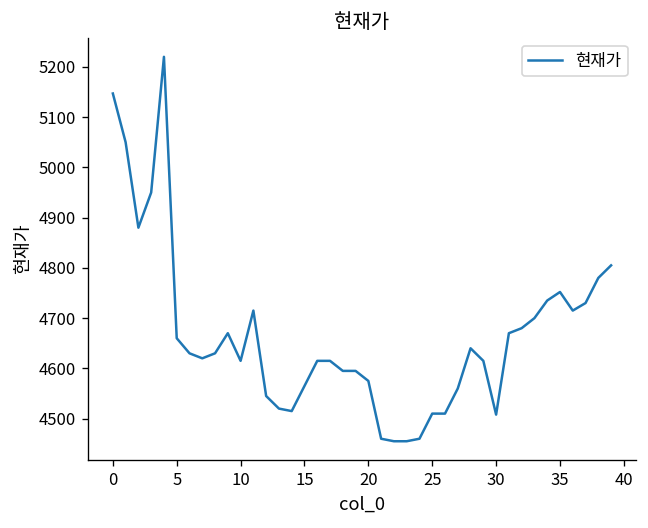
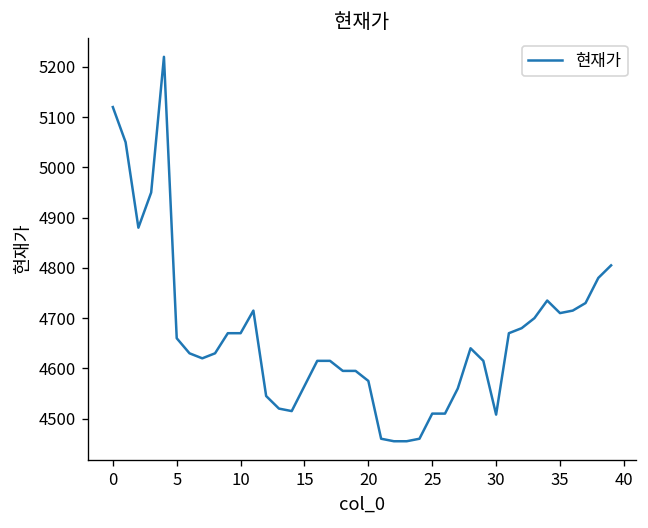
  {
-   "0": 5150,
+   "0": 5120,
    "5": 4660,
-   "10": 4620,
+   "10": 4670,
    "15": 4570,
    "20": 4580,
    "25": 4510,
    "30": 4510,
-   "35": 4750
+   "35": 4710
  }
